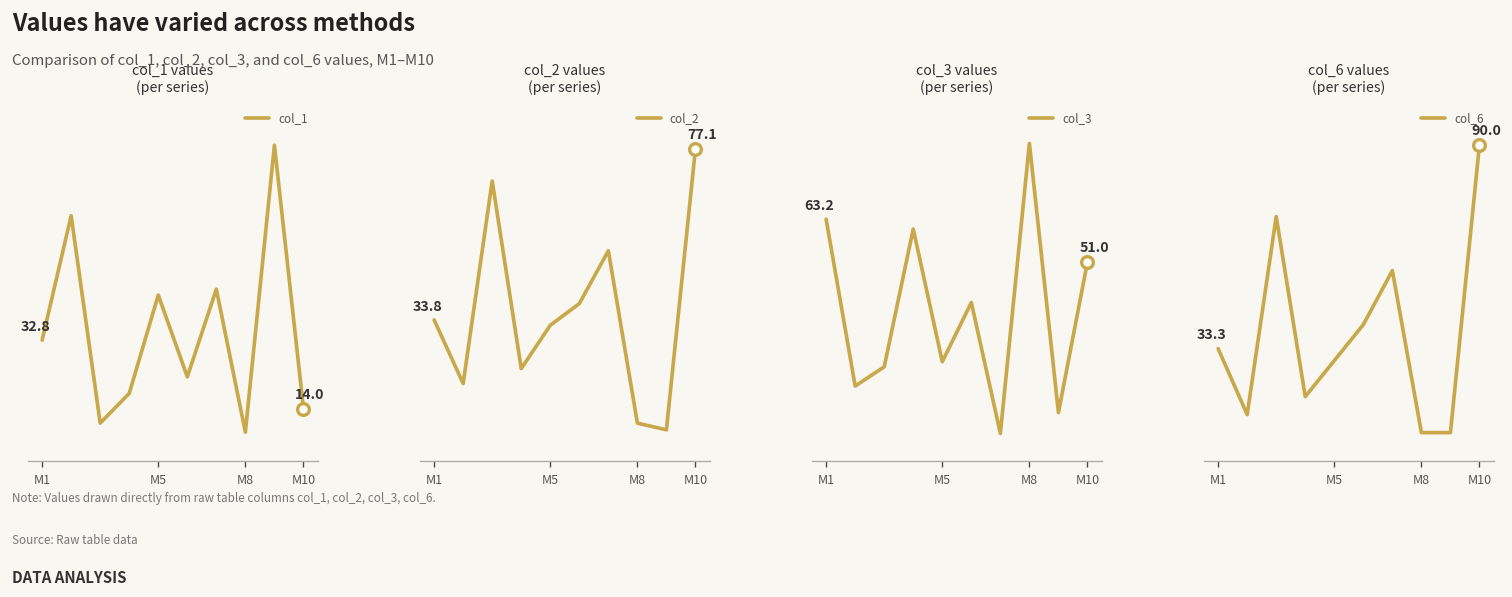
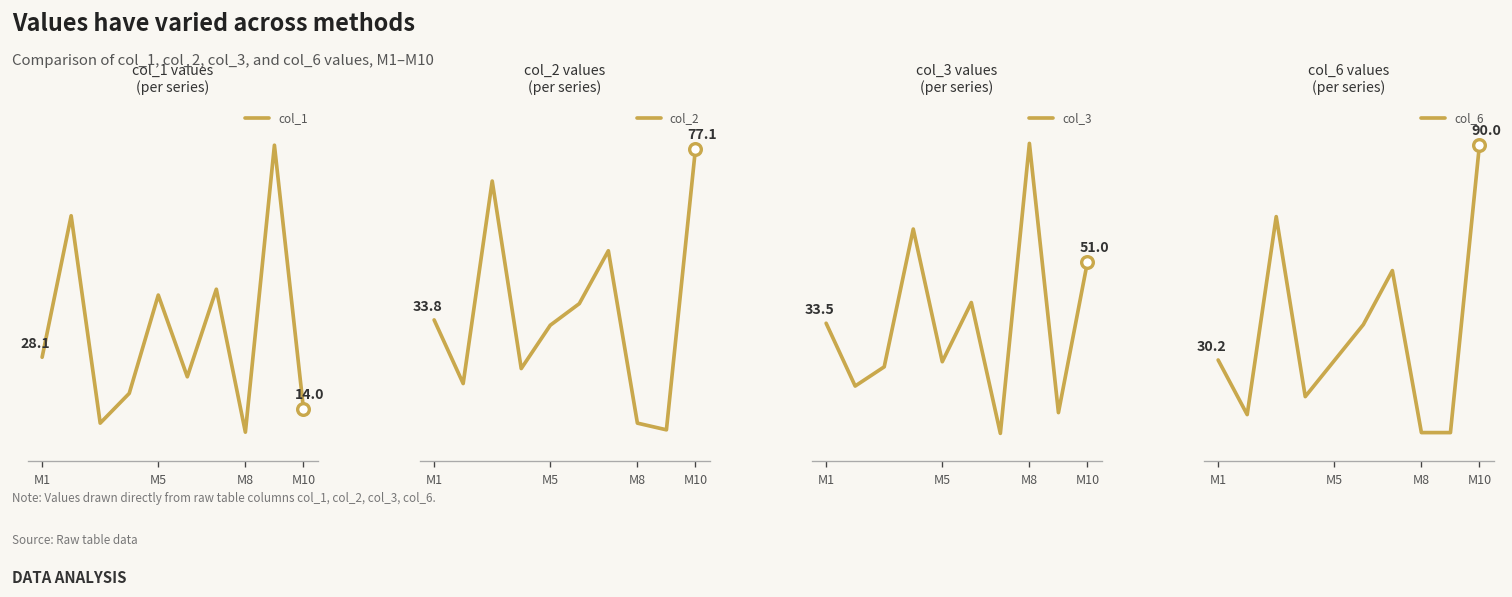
  {
    "col_1 values (per series)": {
      "col_1": {
-       "M1": 32.8
+       "M1": 28.1
      }
    },
    "col_2 values (per series)": {
      "col_2": {
        "M1": 33.8
      }
    },
    "col_3 values (per series)": {
      "col_3": {
-       "M1": 63.2
+       "M1": 33.5
      }
    },
    "col_6 values (per series)": {
      "col_6": {
-       "M1": 33.3
+       "M1": 30.2
      }
    }
  }
